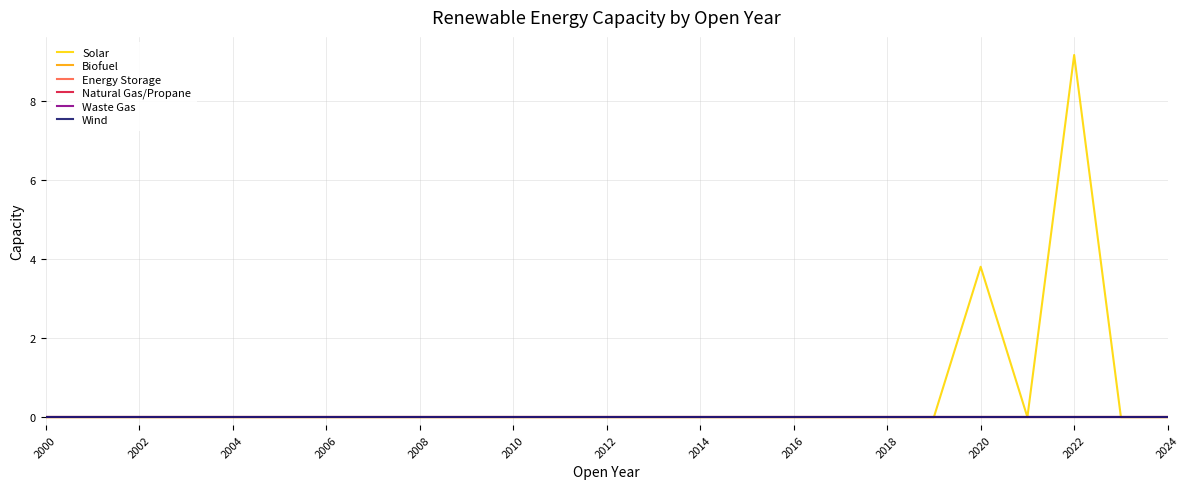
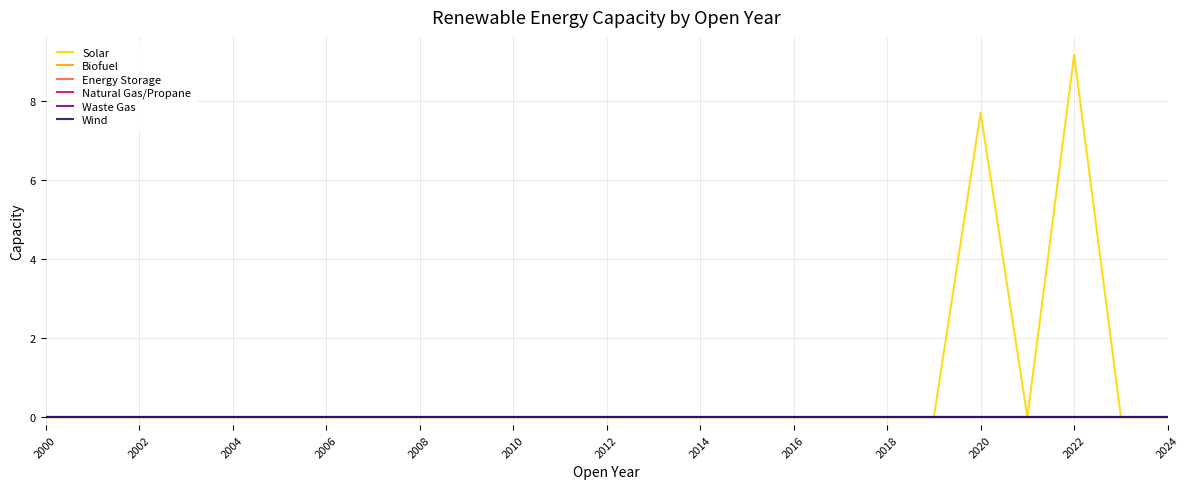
  {
    "Solar": {
-     "2020": 3.8,
+     "2020": 7.7,
      "2022": 9.1
    },
    "Wind": {
      "2020": 0.0,
      "2022": 0.0
    }
  }
